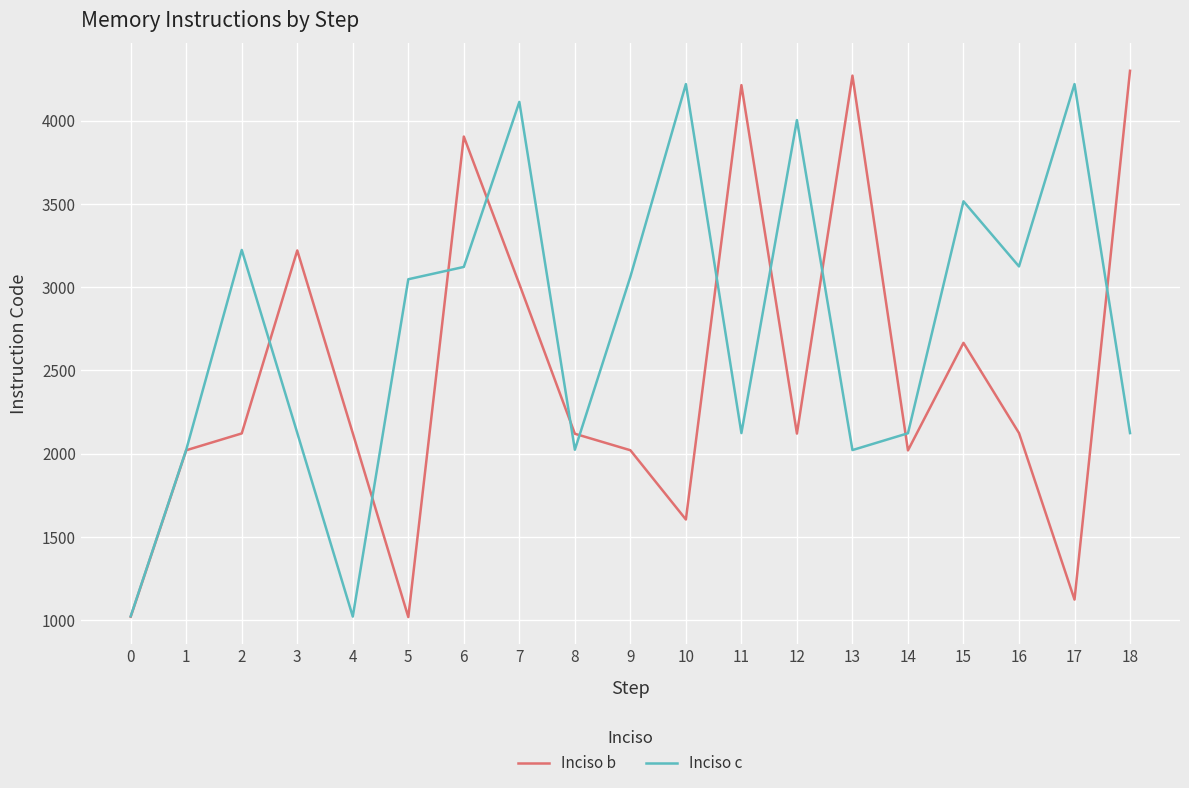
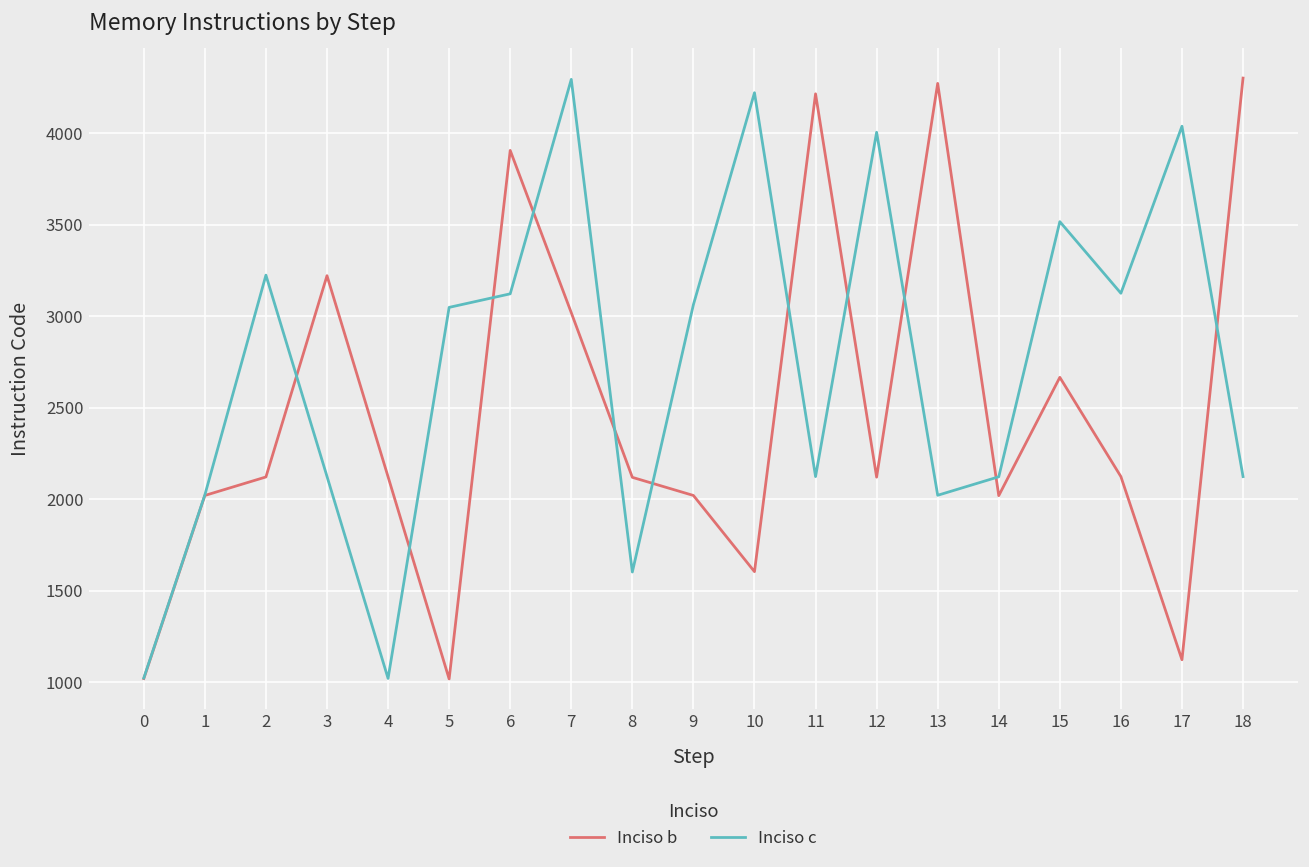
  {
    "Inciso b": {
      "2": 2120,
      "3": 3220,
      "4": 2120,
      "5": 1020,
      "6": 3910,
      "7": 3020,
      "8": 2120,
      "9": 2020,
      "10": 1610,
      "11": 4210,
      "12": 2120,
      "13": 4270,
      "14": 2020,
      "15": 2670,
      "16": 2120,
      "17": 1120,
      "18": 4300
    },
    "Inciso c": {
      "2": 3220,
      "3": 2130,
      "4": 1020,
      "5": 3050,
      "6": 3120,
-     "7": 4110,
-     "8": 2020,
+     "7": 4290,
+     "8": 1600,
      "9": 3060,
      "10": 4220,
      "11": 2120,
      "12": 4000,
      "13": 2020,
      "14": 2120,
      "15": 3520,
      "16": 3130,
-     "17": 4220,
+     "17": 4040,
      "18": 2120
    }
  }
